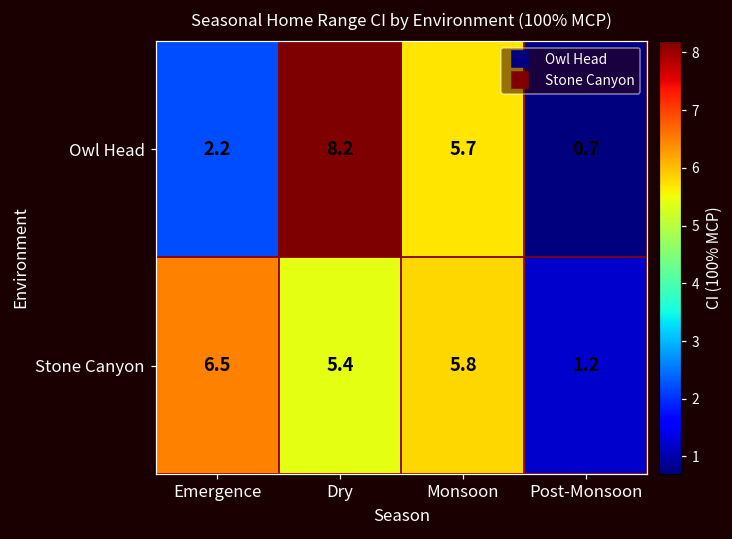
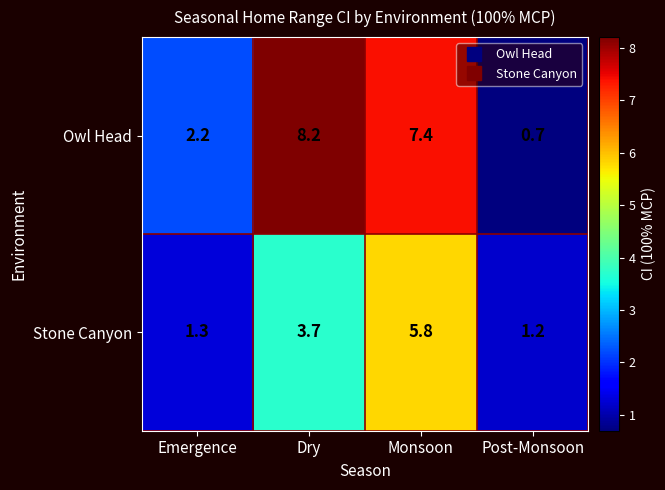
  {
    "Owl Head": {
      "Emergence": 2.2,
      "Dry": 8.2,
-     "Monsoon": 5.7,
+     "Monsoon": 7.4,
      "Post-Monsoon": 0.7
    },
    "Stone Canyon": {
-     "Emergence": 6.5,
-     "Dry": 5.4,
+     "Emergence": 1.3,
+     "Dry": 3.7,
      "Monsoon": 5.8,
      "Post-Monsoon": 1.2
    }
  }
